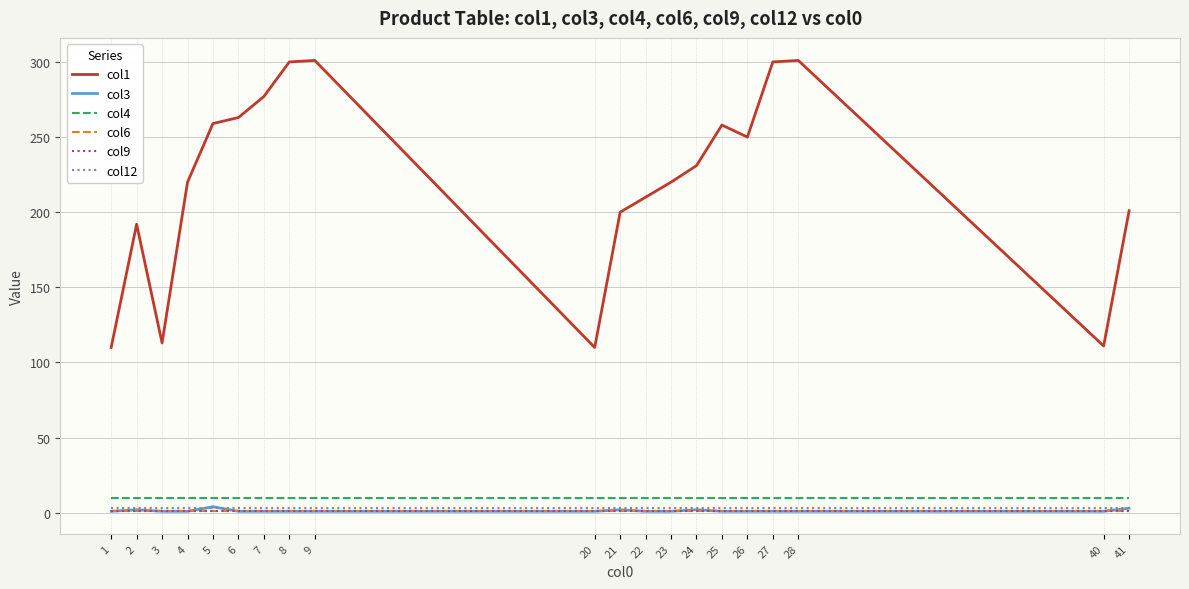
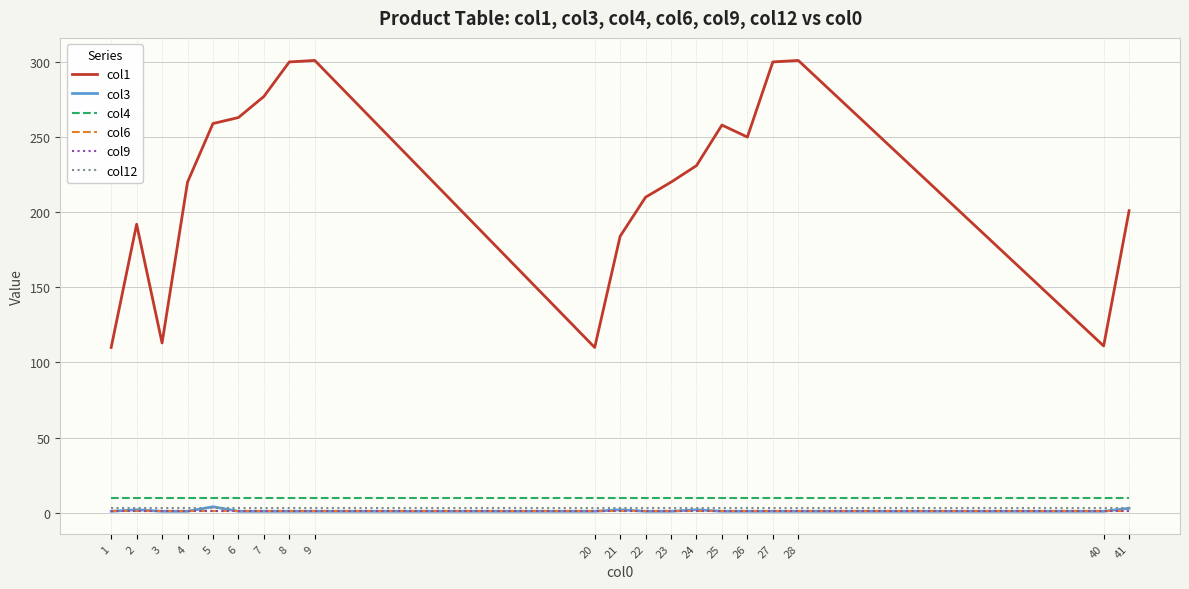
  {
    "col1": {
      "1": 110,
      "2": 192,
      "3": 113,
      "4": 220,
      "5": 259,
      "6": 263,
      "7": 277,
      "8": 300,
      "9": 301,
      "20": 110,
-     "21": 200,
+     "21": 184,
      "22": 210,
      "23": 220,
      "24": 231,
      "25": 258,
      "26": 250,
      "27": 300,
      "28": 301,
      "40": 111,
      "41": 201
    },
    "col4": {
      "1": 10,
      "2": 10,
      "3": 10,
      "4": 10,
      "5": 10,
      "6": 10,
      "7": 10,
      "8": 10,
      "9": 10,
      "20": 10,
      "21": 10,
      "22": 10,
      "23": 10,
      "24": 10,
      "25": 10,
      "26": 10,
      "27": 10,
      "28": 10,
      "40": 10,
      "41": 10
    },
    "col9": {
      "5": 1,
      "41": 1
    },
    "col12": {
      "1": 3,
      "3": 3,
      "4": 3,
      "6": 3,
      "7": 3,
      "8": 3,
      "9": 3,
      "20": 3,
      "22": 3,
      "23": 3,
      "25": 3,
      "26": 3,
      "27": 3,
      "28": 3,
      "40": 3
    }
  }
